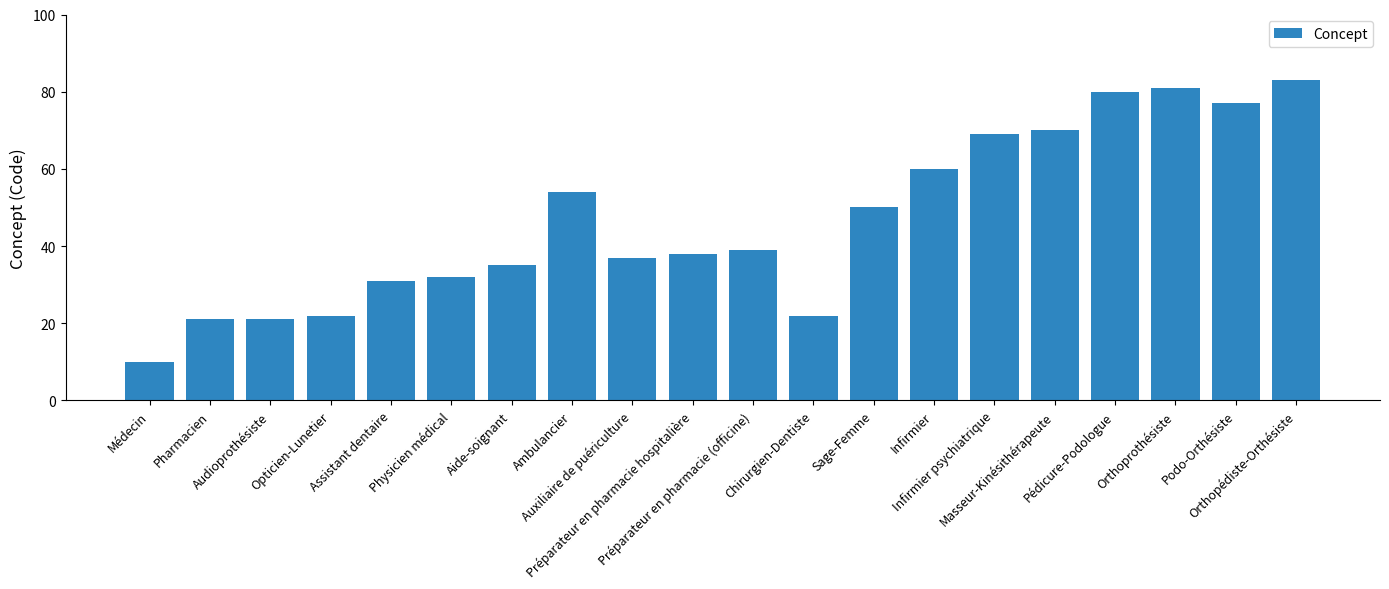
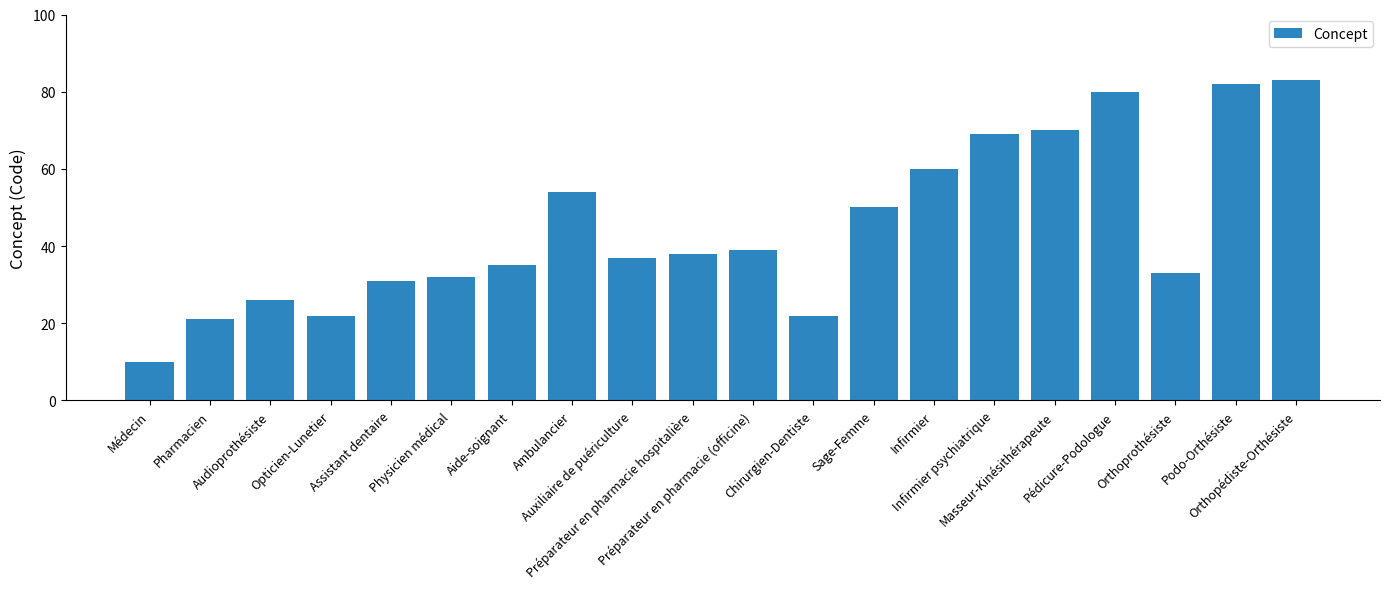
  {
    "Médecin": 10,
    "Pharmacien": 21,
-   "Audioprothésiste": 21,
+   "Audioprothésiste": 26,
    "Opticien-Lunetier": 22,
    "Assistant dentaire": 31,
    "Physicien médical": 32,
    "Aide-soignant": 35,
    "Ambulancier": 54,
    "Auxiliaire de puériculture": 37,
    "Préparateur en pharmacie hospitalière": 38,
    "Préparateur en pharmacie (officine)": 39,
    "Chirurgien-Dentiste": 22,
    "Sage-Femme": 50,
    "Infirmier": 60,
    "Infirmier psychiatrique": 69,
    "Masseur-Kinésithérapeute": 70,
    "Pédicure-Podologue": 80,
-   "Orthoprothésiste": 81,
-   "Podo-Orthésiste": 77,
+   "Orthoprothésiste": 33,
+   "Podo-Orthésiste": 82,
    "Orthopédiste-Orthésiste": 83
  }
